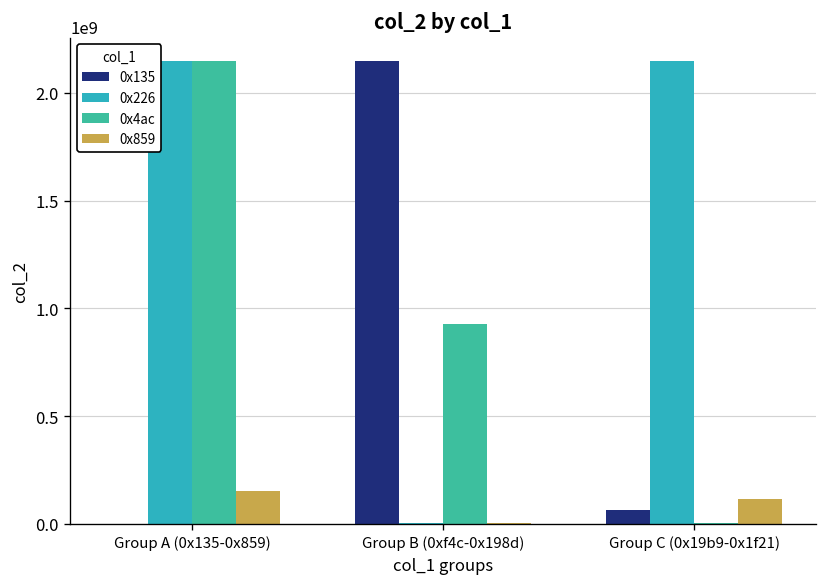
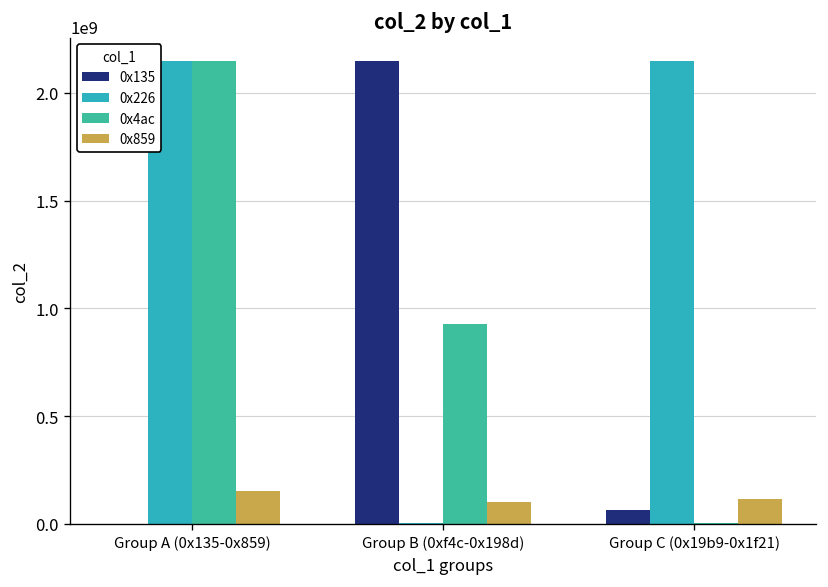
  {
    "0x135": {
      "Group B (0xf4c-0x198d)": 2150000000,
      "Group C (0x19b9-0x1f21)": 70000000
    },
    "0x859": {
      "Group A (0x135-0x859)": 150000000,
-     "Group B (0xf4c-0x198d)": 0,
+     "Group B (0xf4c-0x198d)": 100000000,
      "Group C (0x19b9-0x1f21)": 120000000
    }
  }
